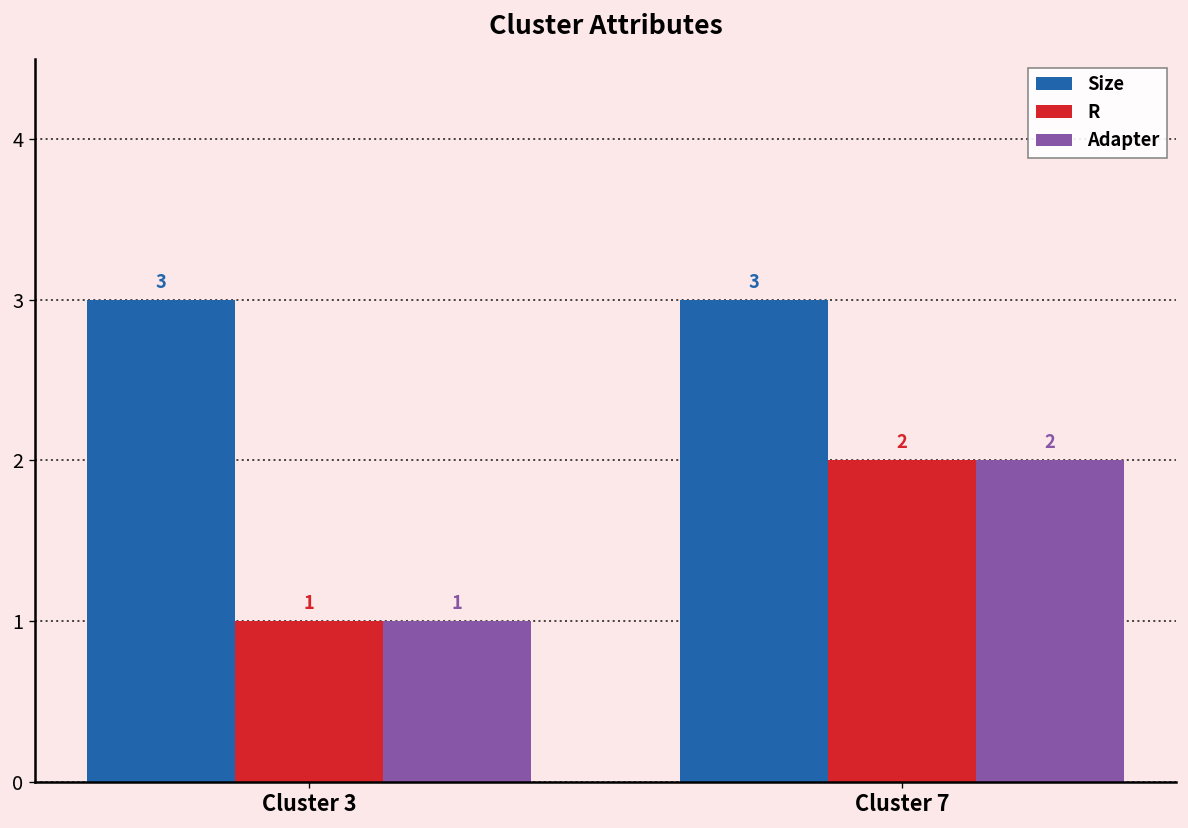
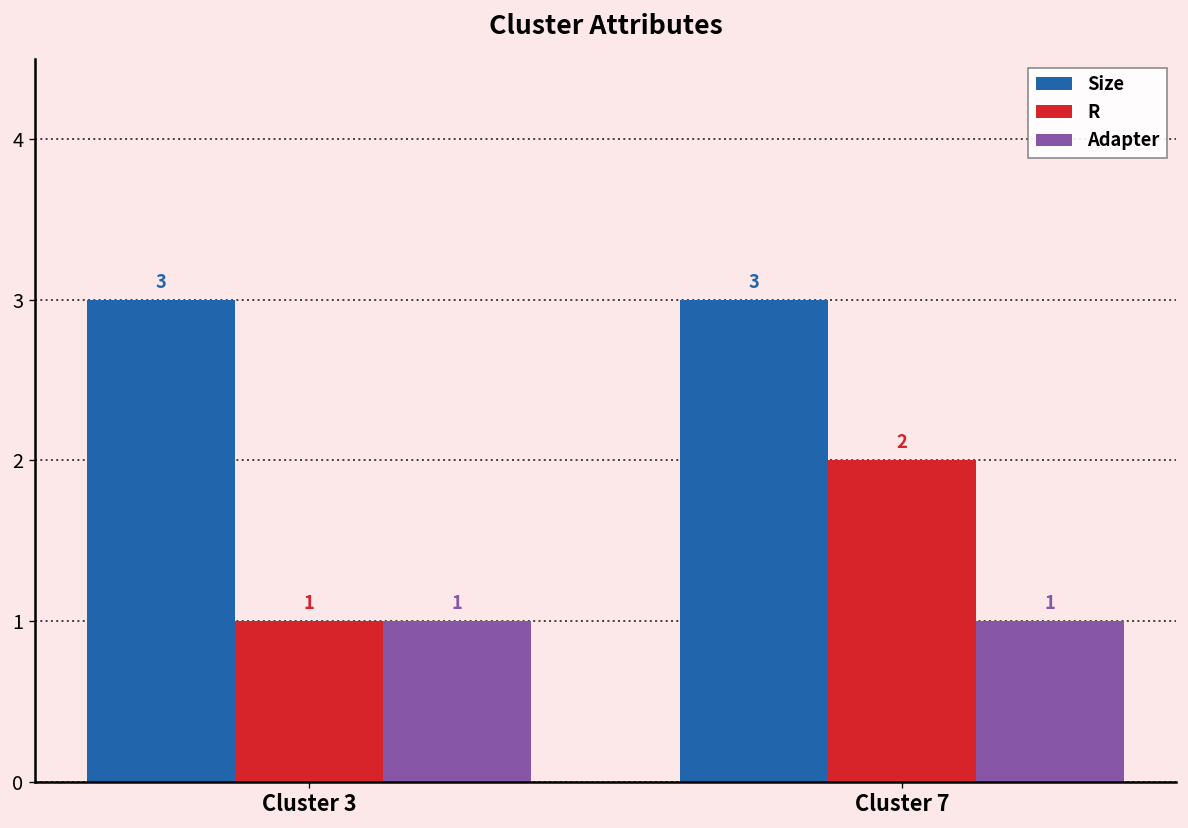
  {
    "Size": {
      "Cluster 3": 3,
      "Cluster 7": 3
    },
    "R": {
      "Cluster 3": 1,
      "Cluster 7": 2
    },
    "Adapter": {
      "Cluster 3": 1,
-     "Cluster 7": 2
+     "Cluster 7": 1
    }
  }
